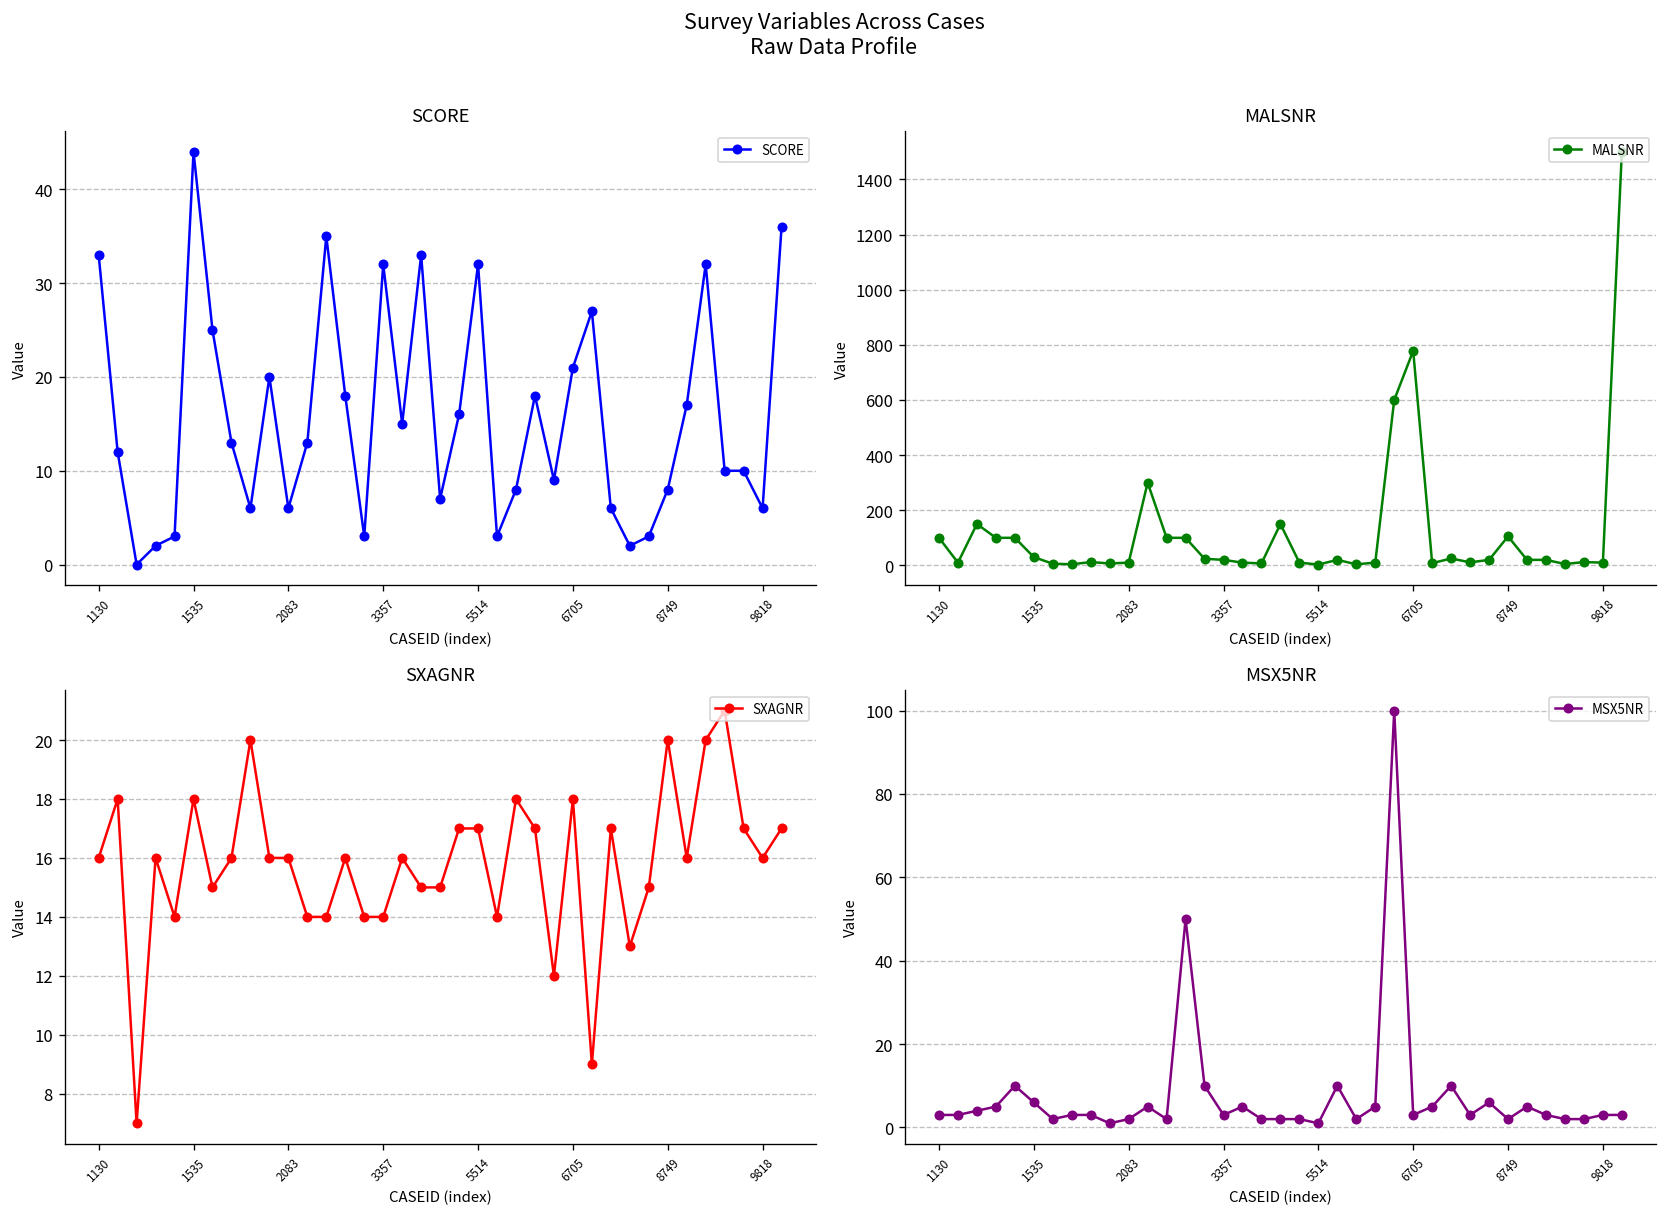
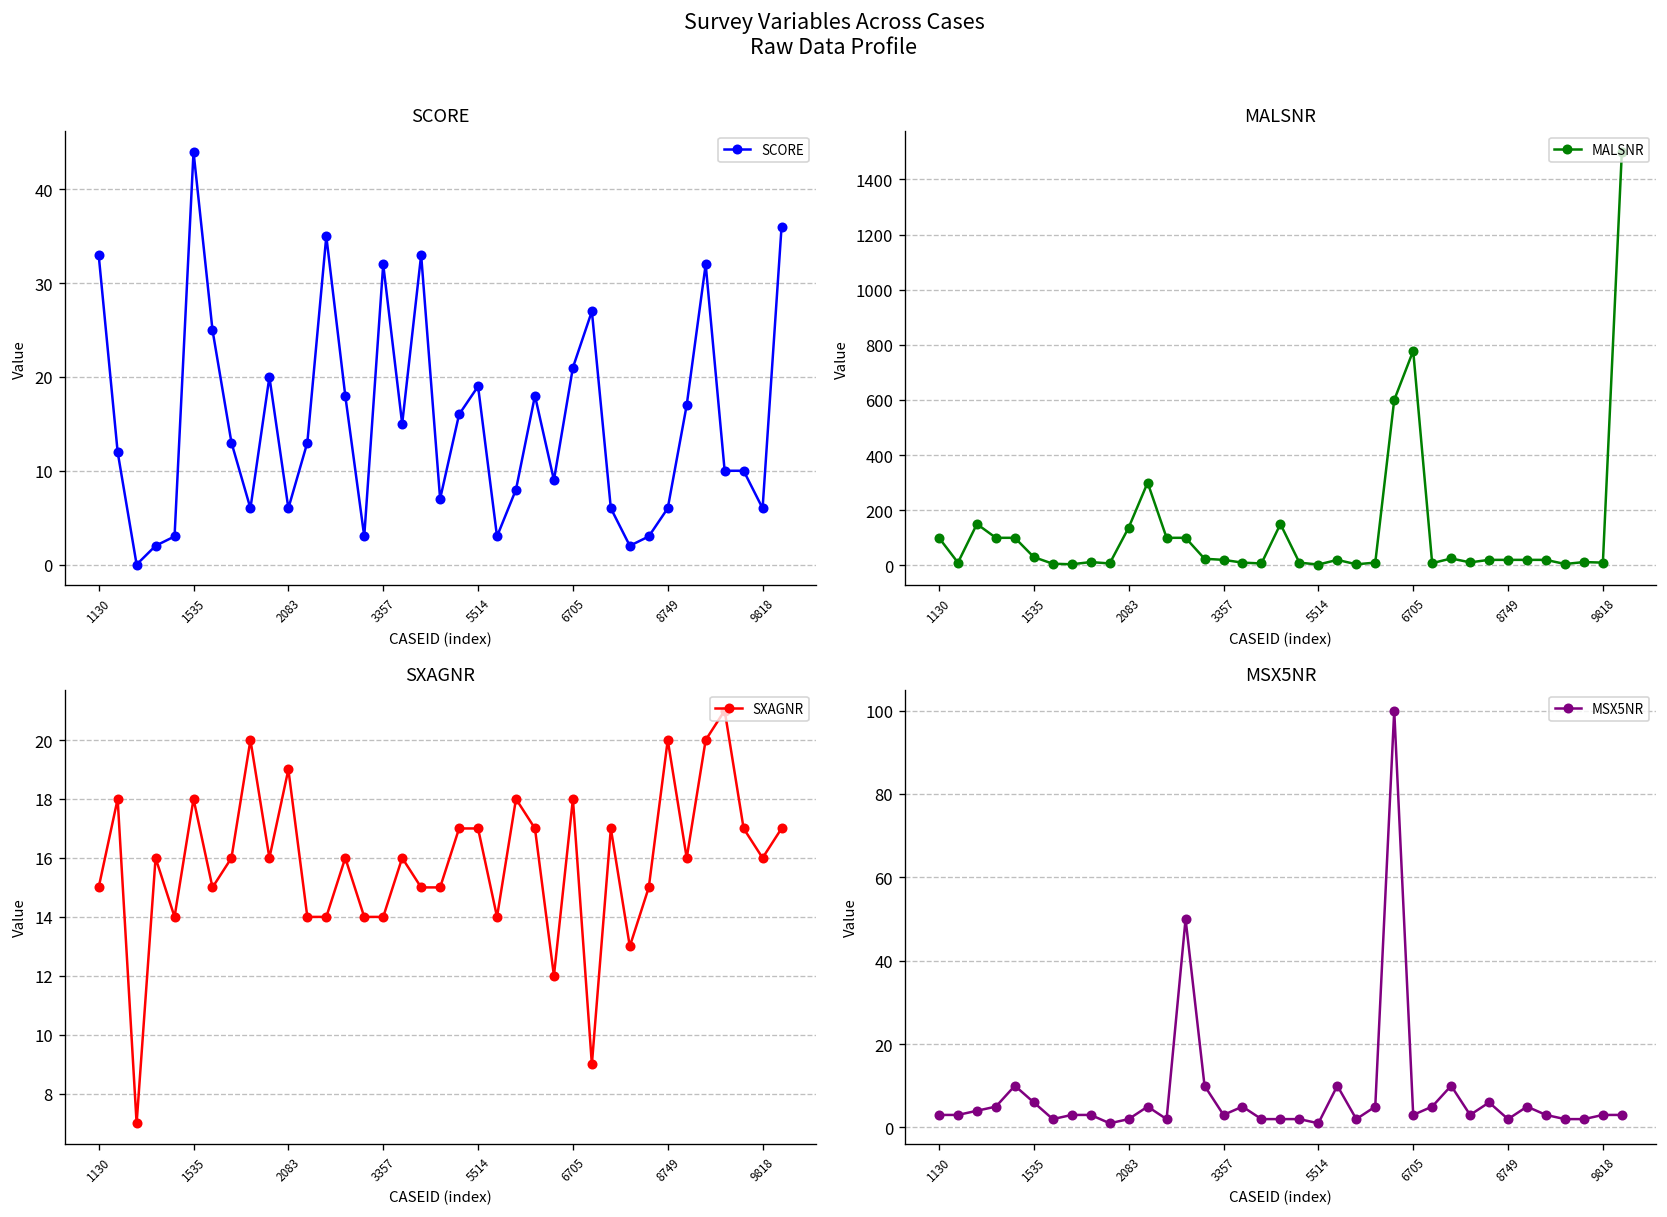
  {
    "SCORE": {
      "1130": 33,
      "1535": 44,
      "2083": 6,
      "3357": 32,
-     "5514": 32,
+     "5514": 19,
      "6705": 21,
-     "8749": 8,
+     "8749": 6,
      "9818": 6
    },
    "MALSNR": {
      "1130": 100,
      "1535": 30,
-     "2083": 10,
+     "2083": 140,
      "3357": 20,
      "5514": 0,
      "6705": 780,
-     "8749": 110,
+     "8749": 20,
      "9818": 10
    },
    "SXAGNR": {
-     "1130": 16,
+     "1130": 15,
      "1535": 18,
-     "2083": 16,
+     "2083": 19,
      "3357": 14,
      "5514": 17,
      "6705": 18,
      "8749": 20,
      "9818": 16
    },
    "MSX5NR": {
      "1130": 3,
      "1535": 6,
      "2083": 2,
      "3357": 3,
      "5514": 1,
      "6705": 3,
      "8749": 2,
      "9818": 3
    }
  }
